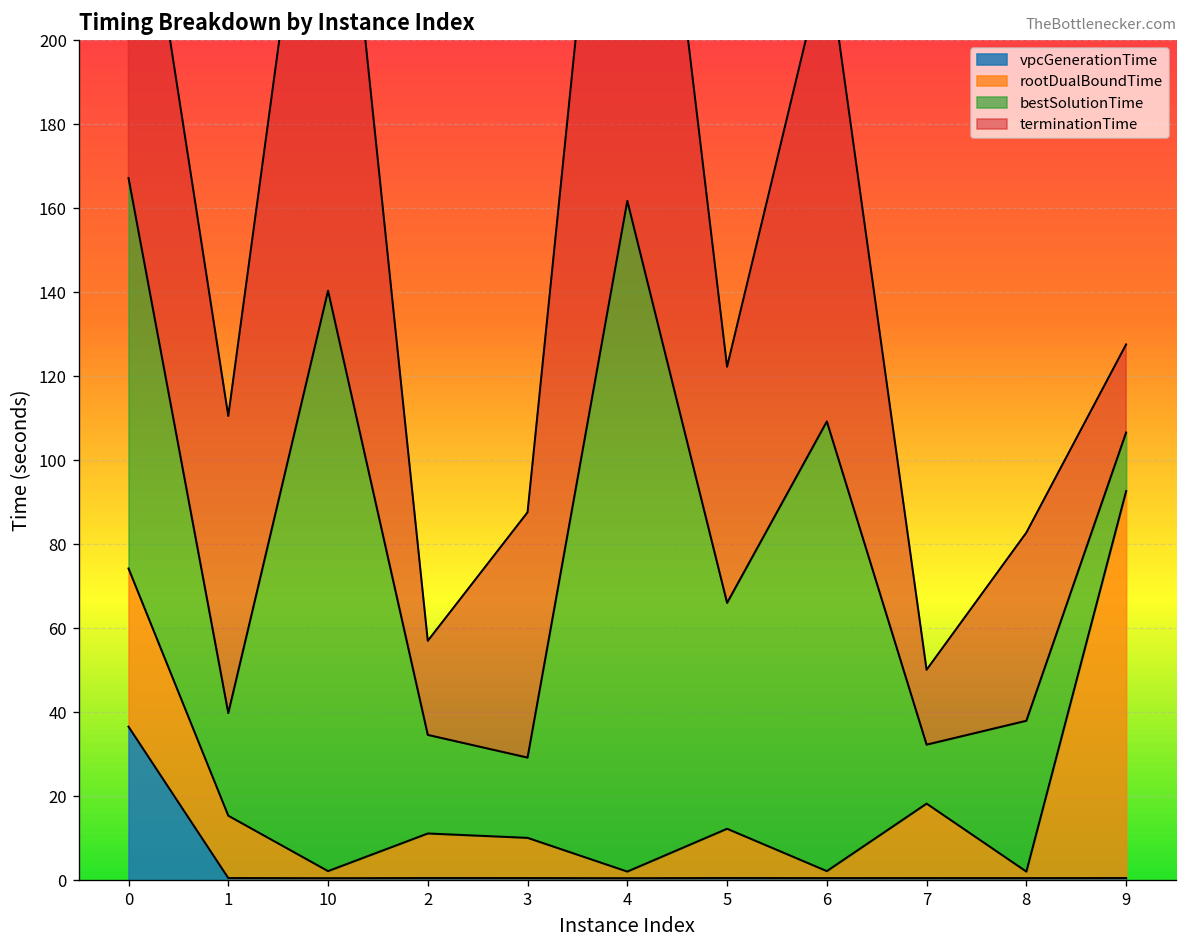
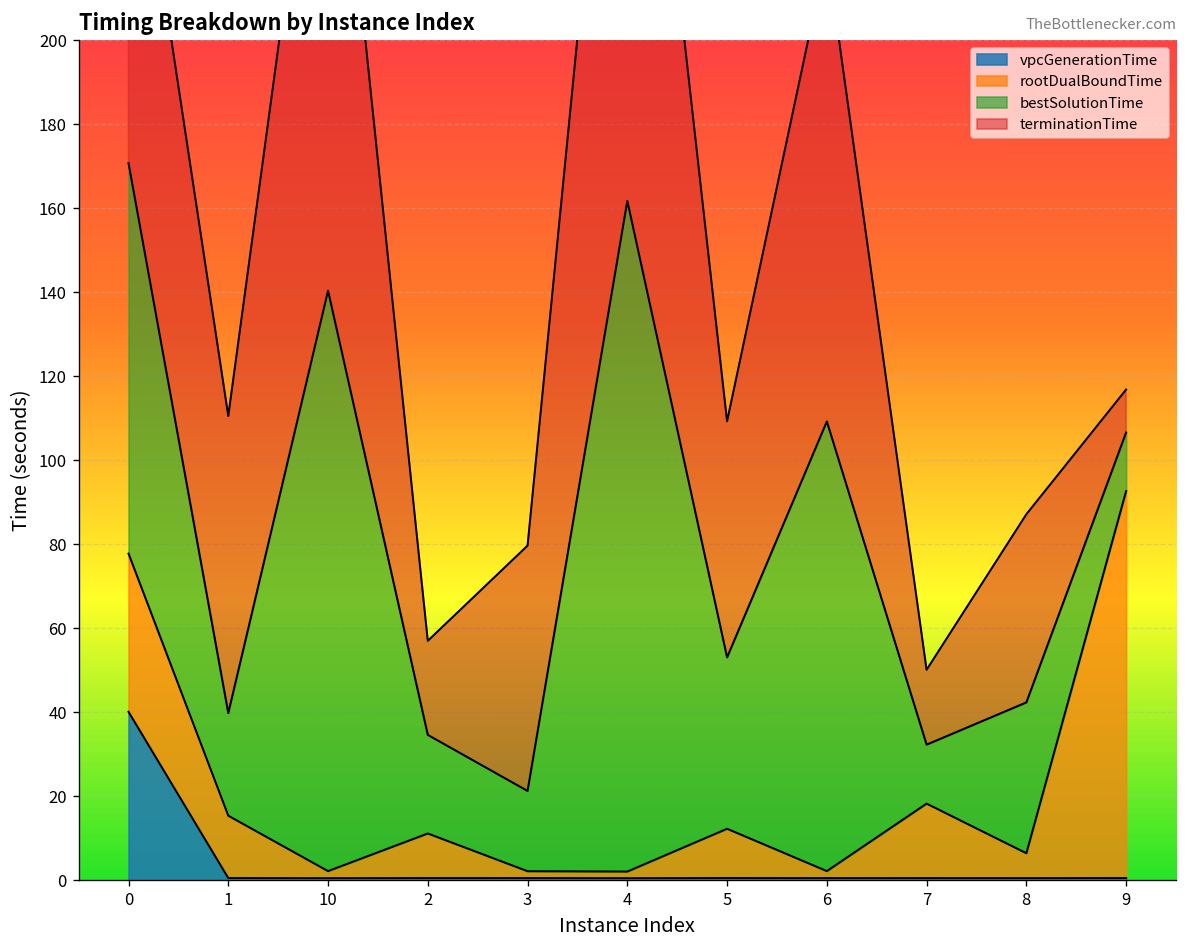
  {
    "vpcGenerationTime": {
-     "0": 37,
+     "0": 40,
      "1": 1,
      "10": 1,
      "2": 1,
      "3": 1,
      "4": 1,
      "5": 1,
      "6": 1,
      "7": 1,
      "8": 1,
      "9": 1
    },
    "rootDualBoundTime": {
      "0": 38,
      "1": 15,
      "10": 2,
      "2": 11,
-     "3": 10,
+     "3": 2,
      "4": 2,
      "5": 12,
      "6": 2,
      "7": 18,
-     "8": 2,
+     "8": 6,
      "9": 92
    },
    "bestSolutionTime": {
      "0": 93,
      "1": 24,
      "10": 138,
      "2": 23,
      "3": 19,
      "4": 160,
-     "5": 54,
+     "5": 41,
      "6": 107,
      "7": 14,
      "8": 36,
      "9": 14
    },
    "terminationTime": {
      "1": 71,
      "2": 22,
      "3": 58,
      "5": 56,
      "7": 18,
      "8": 45,
-     "9": 21
+     "9": 10
    }
  }
